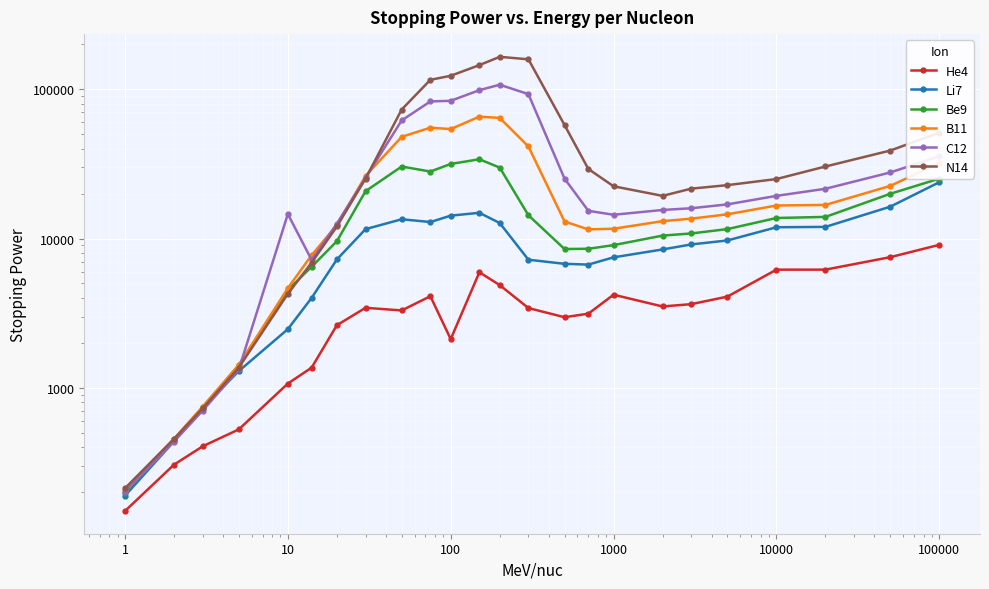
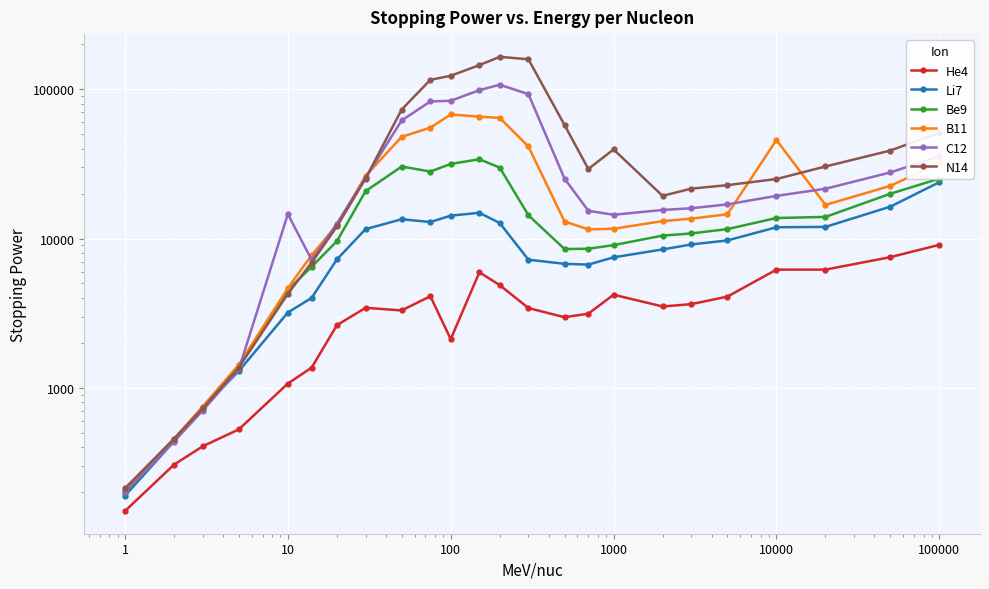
  {
    "He4": {
      "1": 150,
      "10": 1100,
      "100": 2100,
      "1000": 4200,
      "10000": 6200,
      "100000": 9000
    },
    "Li7": {
      "1": 190,
-     "10": 2500,
+     "10": 3200,
      "100": 14000,
      "1000": 7000,
      "10000": 12000,
      "100000": 24000
    },
    "Be9": {
      "100": 32000,
      "1000": 9000,
      "10000": 14000
    },
    "B11": {
-     "100": 54000,
+     "100": 70000,
      "1000": 12000,
-     "10000": 17000
+     "10000": 46000
    },
    "C12": {
      "10": 15000,
      "100": 80000,
      "1000": 14000,
      "10000": 19000
    },
    "N14": {
      "10": 4300,
      "100": 120000,
-     "1000": 22000,
+     "1000": 40000,
      "10000": 25000
    }
  }
